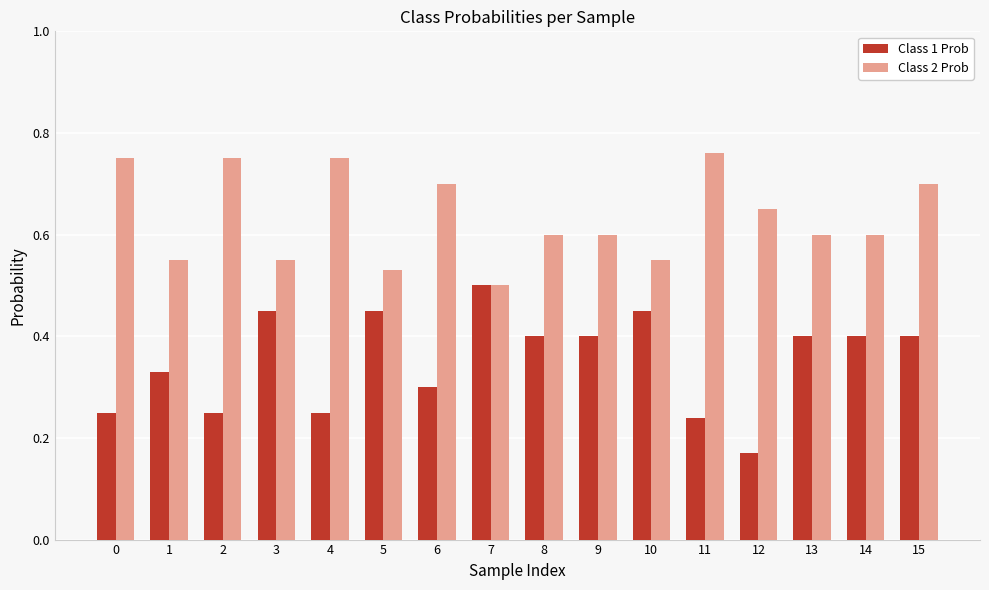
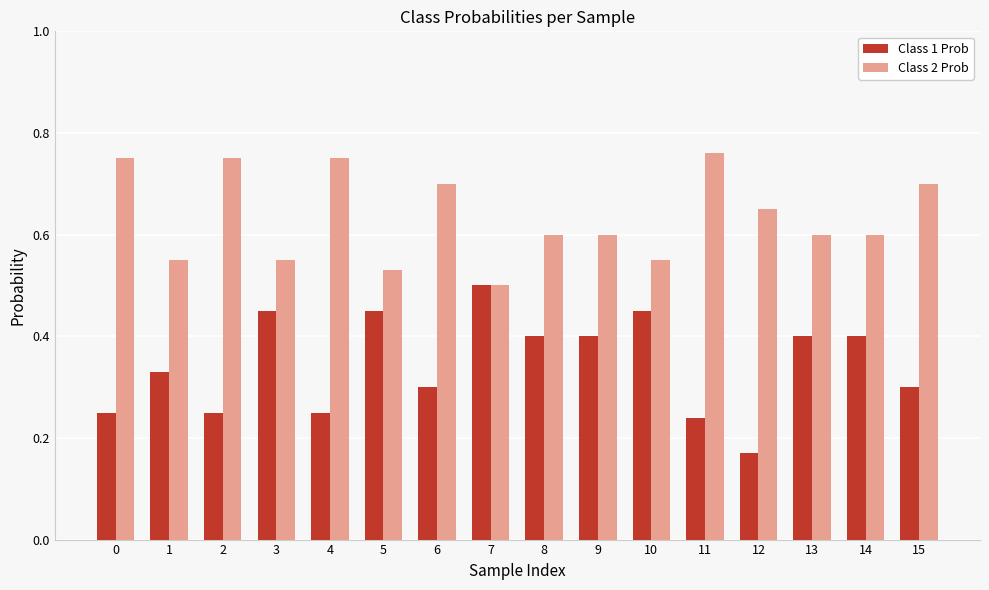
  {
    "Class 1 Prob": {
      "0": 0.25,
      "1": 0.33,
      "2": 0.25,
      "3": 0.45,
      "4": 0.25,
      "5": 0.45,
      "6": 0.3,
      "7": 0.5,
      "8": 0.4,
      "9": 0.4,
      "10": 0.45,
      "11": 0.24,
      "12": 0.17,
      "13": 0.4,
      "14": 0.4,
-     "15": 0.4
+     "15": 0.3
    },
    "Class 2 Prob": {
      "0": 0.75,
      "1": 0.55,
      "2": 0.75,
      "3": 0.55,
      "4": 0.75,
      "5": 0.53,
      "6": 0.7,
      "7": 0.5,
      "8": 0.6,
      "9": 0.6,
      "10": 0.55,
      "11": 0.76,
      "12": 0.65,
      "13": 0.6,
      "14": 0.6,
      "15": 0.7
    }
  }
